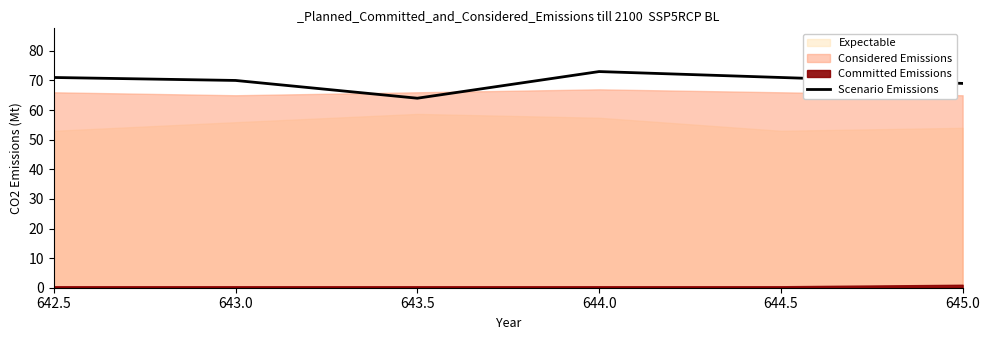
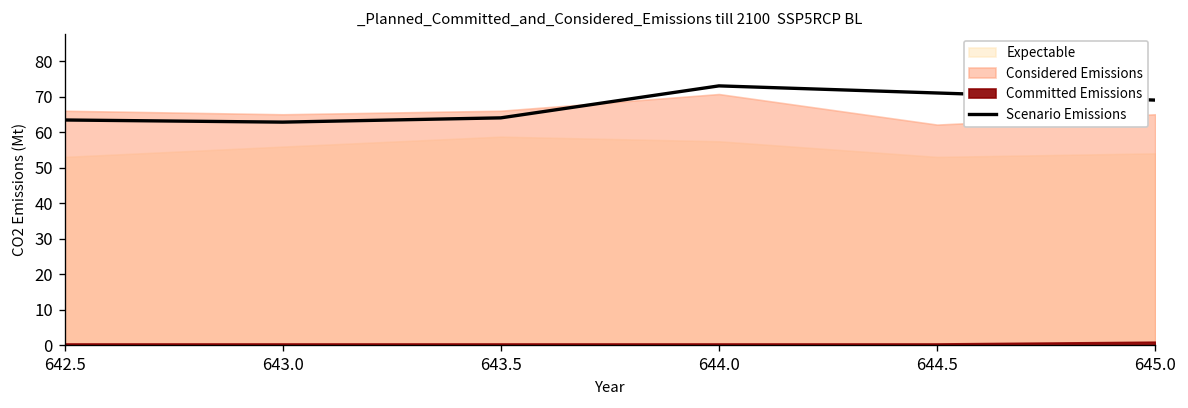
  {
    "Scenario Emissions": {
-     "642.5": 71,
-     "643.0": 70,
+     "642.5": 63,
+     "643.0": 63,
      "643.5": 64,
      "644.0": 73,
      "644.5": 71,
      "645.0": 69
    },
    "Expectable": {
      "642.5": 53,
      "643.0": 56,
      "643.5": 59,
      "644.0": 57,
      "644.5": 53,
      "645.0": 54
    },
    "Considered Emissions": {
      "642.5": 66,
      "643.0": 65,
      "643.5": 66,
-     "644.0": 67,
-     "644.5": 66,
+     "644.0": 71,
+     "644.5": 62,
      "645.0": 65
    },
    "Committed Emissions": {
      "645.0": 1
    }
  }
